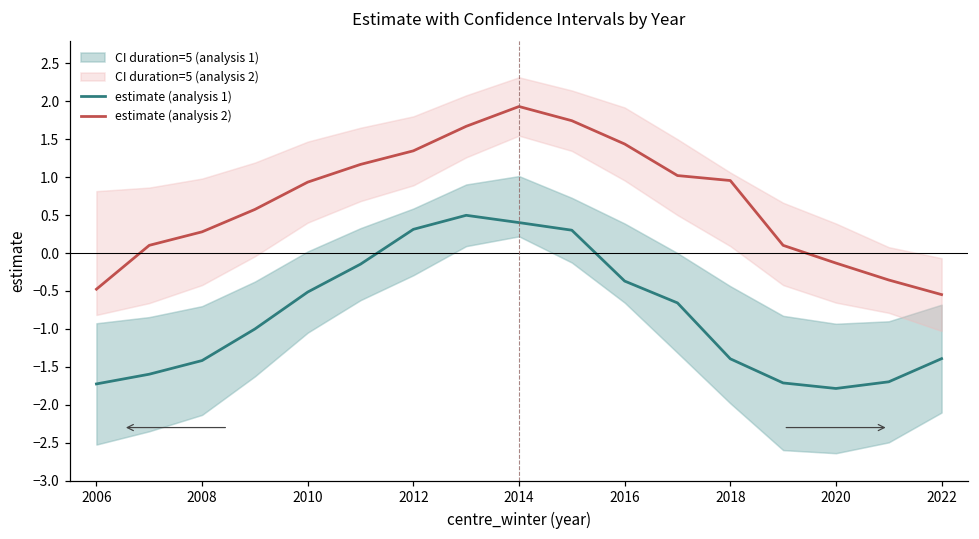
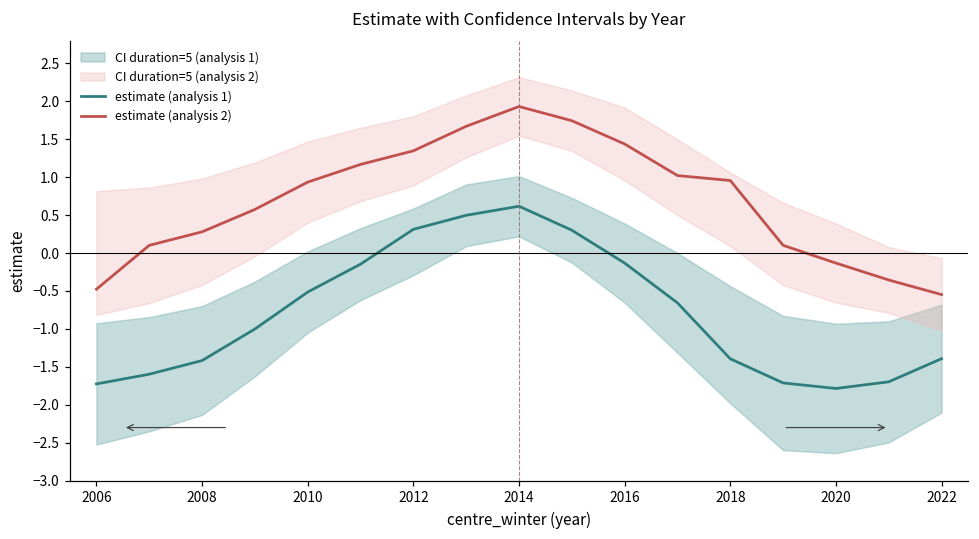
  {
    "estimate (analysis 1)": {
      "2006": -1.7,
      "2008": -1.4,
      "2010": -0.5,
      "2012": 0.3,
-     "2014": 0.4,
-     "2016": -0.4,
+     "2014": 0.6,
+     "2016": -0.1,
      "2018": -1.4,
      "2020": -1.8,
      "2022": -1.4
    },
    "estimate (analysis 2)": {
      "2006": -0.5,
      "2008": 0.3,
      "2010": 0.9,
      "2012": 1.3,
      "2014": 1.9,
      "2016": 1.4,
      "2018": 1.0,
      "2020": -0.1,
      "2022": -0.5
    }
  }
